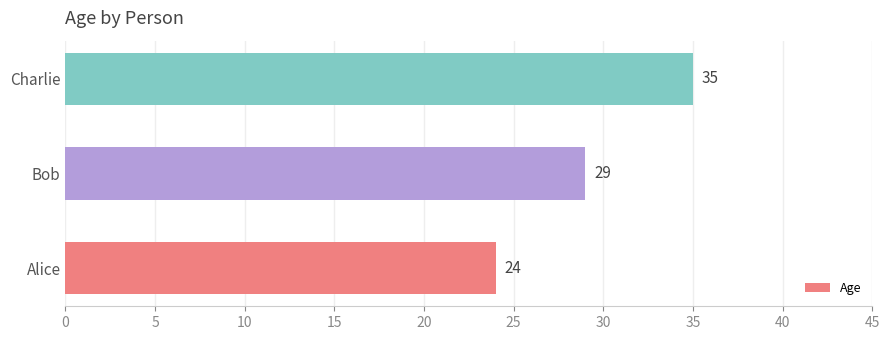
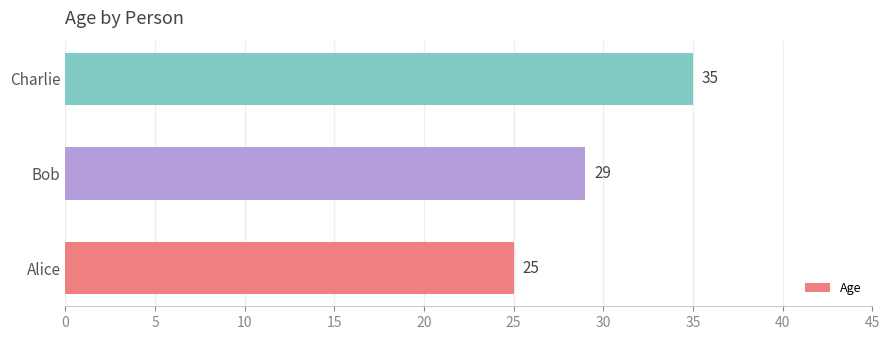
  {
    "Charlie": 35,
    "Bob": 29,
-   "Alice": 24
+   "Alice": 25
  }
